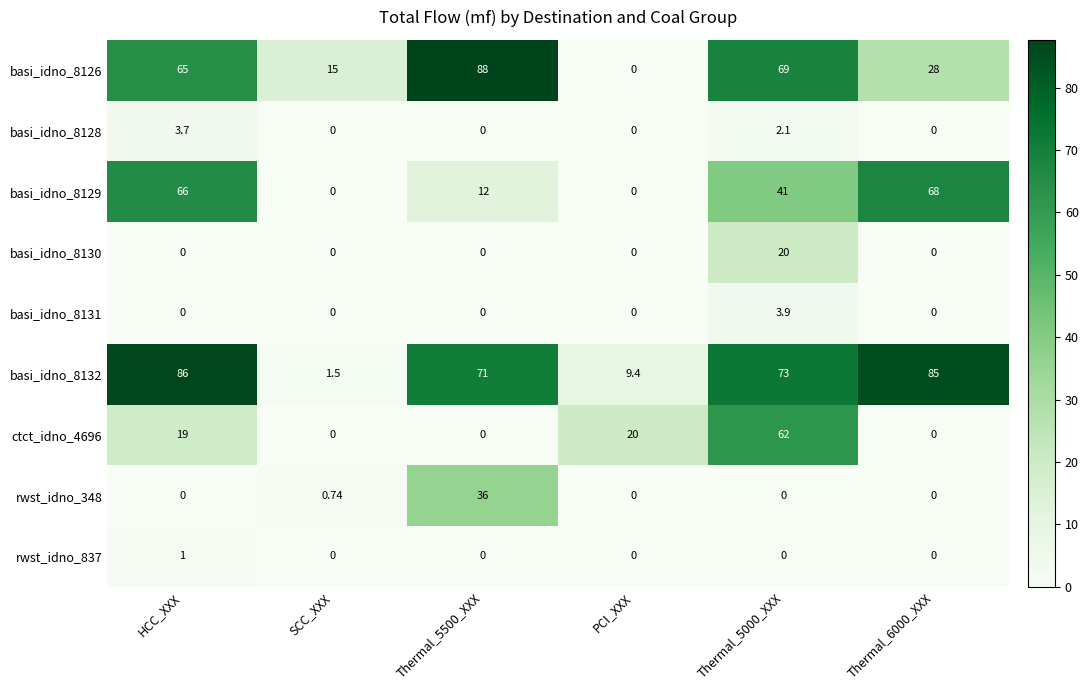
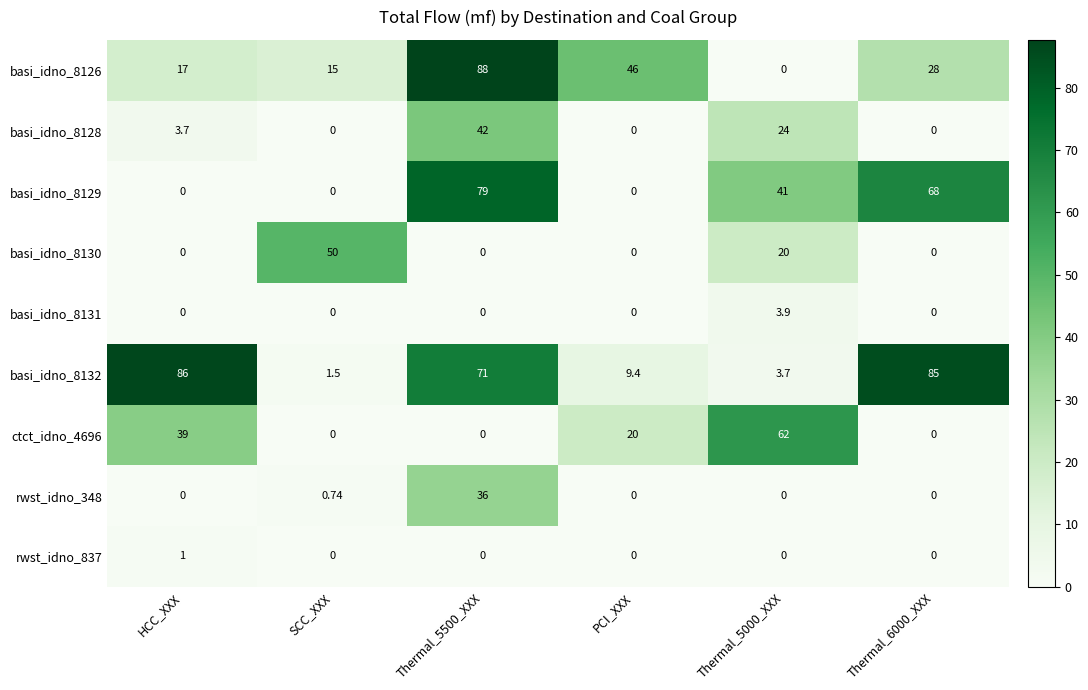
  {
    "basi_idno_8126": {
-     "HCC_XXX": 65,
+     "HCC_XXX": 17,
      "SCC_XXX": 15,
      "Thermal_5500_XXX": 88,
-     "PCI_XXX": 0,
-     "Thermal_5000_XXX": 69,
+     "PCI_XXX": 46,
+     "Thermal_5000_XXX": 0,
      "Thermal_6000_XXX": 28
    },
    "basi_idno_8128": {
      "HCC_XXX": 3.7,
      "SCC_XXX": 0,
-     "Thermal_5500_XXX": 0,
+     "Thermal_5500_XXX": 42,
      "PCI_XXX": 0,
-     "Thermal_5000_XXX": 2.1,
+     "Thermal_5000_XXX": 24,
      "Thermal_6000_XXX": 0
    },
    "basi_idno_8129": {
-     "HCC_XXX": 66,
+     "HCC_XXX": 0,
      "SCC_XXX": 0,
-     "Thermal_5500_XXX": 12,
+     "Thermal_5500_XXX": 79,
      "PCI_XXX": 0,
      "Thermal_5000_XXX": 41,
      "Thermal_6000_XXX": 68
    },
    "basi_idno_8130": {
      "HCC_XXX": 0,
-     "SCC_XXX": 0,
+     "SCC_XXX": 50,
      "Thermal_5500_XXX": 0,
      "PCI_XXX": 0,
      "Thermal_5000_XXX": 20,
      "Thermal_6000_XXX": 0
    },
    "basi_idno_8131": {
      "HCC_XXX": 0,
      "SCC_XXX": 0,
      "Thermal_5500_XXX": 0,
      "PCI_XXX": 0,
      "Thermal_5000_XXX": 3.9,
      "Thermal_6000_XXX": 0
    },
    "basi_idno_8132": {
      "HCC_XXX": 86,
      "SCC_XXX": 1.5,
      "Thermal_5500_XXX": 71,
      "PCI_XXX": 9.4,
-     "Thermal_5000_XXX": 73,
+     "Thermal_5000_XXX": 3.7,
      "Thermal_6000_XXX": 85
    },
    "ctct_idno_4696": {
-     "HCC_XXX": 19,
+     "HCC_XXX": 39,
      "SCC_XXX": 0,
      "Thermal_5500_XXX": 0,
      "PCI_XXX": 20,
      "Thermal_5000_XXX": 62,
      "Thermal_6000_XXX": 0
    },
    "rwst_idno_348": {
      "HCC_XXX": 0,
      "SCC_XXX": 0.74,
      "Thermal_5500_XXX": 36,
      "PCI_XXX": 0,
      "Thermal_5000_XXX": 0,
      "Thermal_6000_XXX": 0
    },
    "rwst_idno_837": {
      "HCC_XXX": 1,
      "SCC_XXX": 0,
      "Thermal_5500_XXX": 0,
      "PCI_XXX": 0,
      "Thermal_5000_XXX": 0,
      "Thermal_6000_XXX": 0
    }
  }
